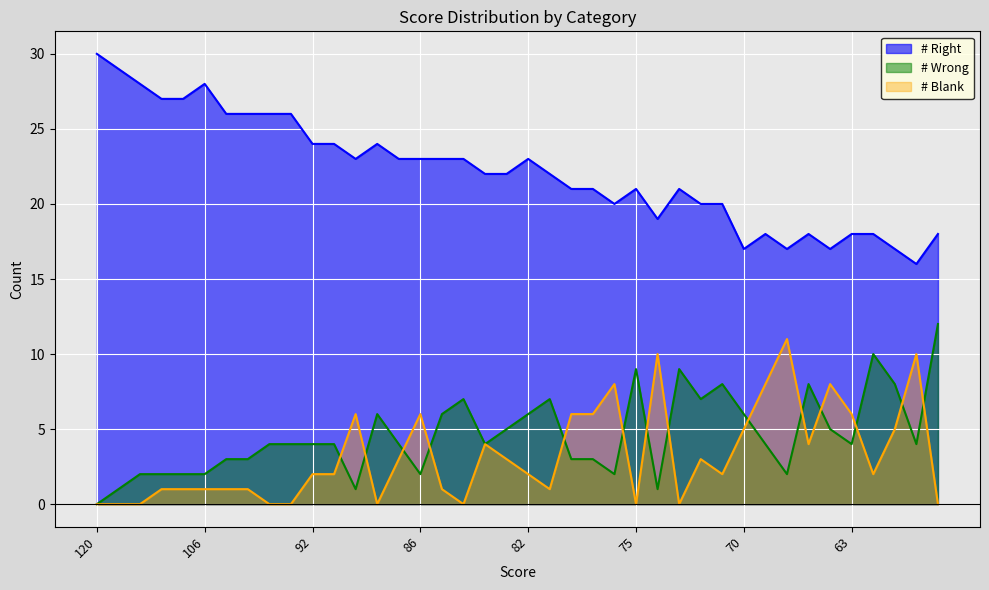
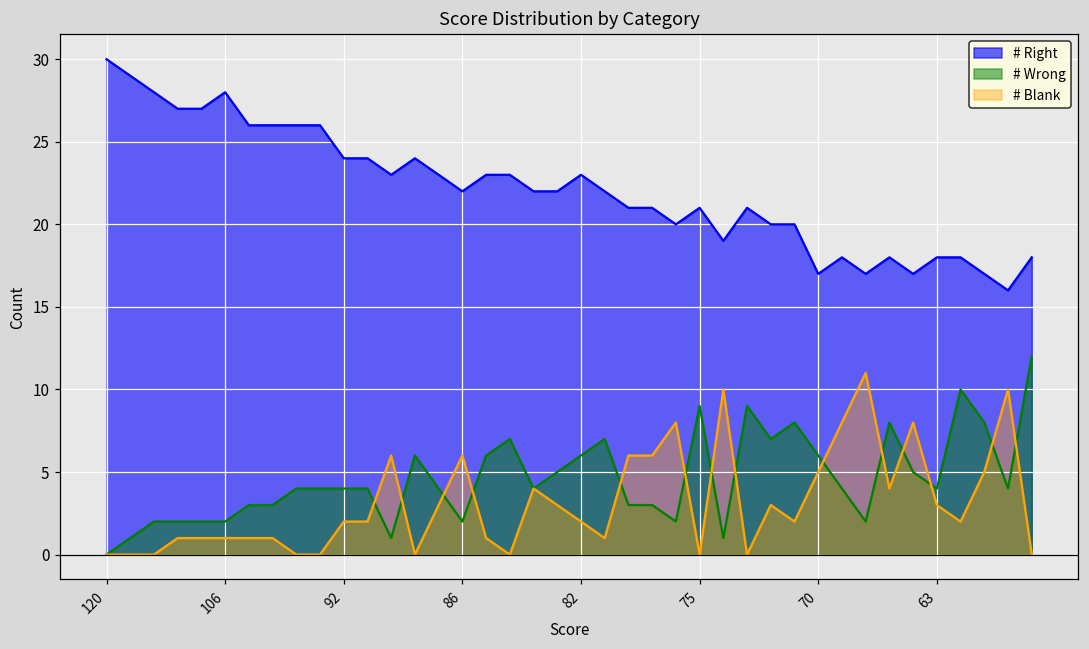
  {
    "# Right": {
      "120": 30,
      "106": 28,
      "92": 24,
-     "86": 23,
+     "86": 22,
      "82": 23,
      "75": 21,
      "70": 17,
      "63": 18
    },
    "# Wrong": {
      "106": 2,
      "92": 4,
      "86": 2,
      "82": 6,
      "75": 9,
      "70": 6,
      "63": 4
    },
    "# Blank": {
      "106": 1,
      "92": 2,
      "86": 6,
      "82": 2,
      "75": 0,
      "70": 5,
-     "63": 6
+     "63": 3
    }
  }
